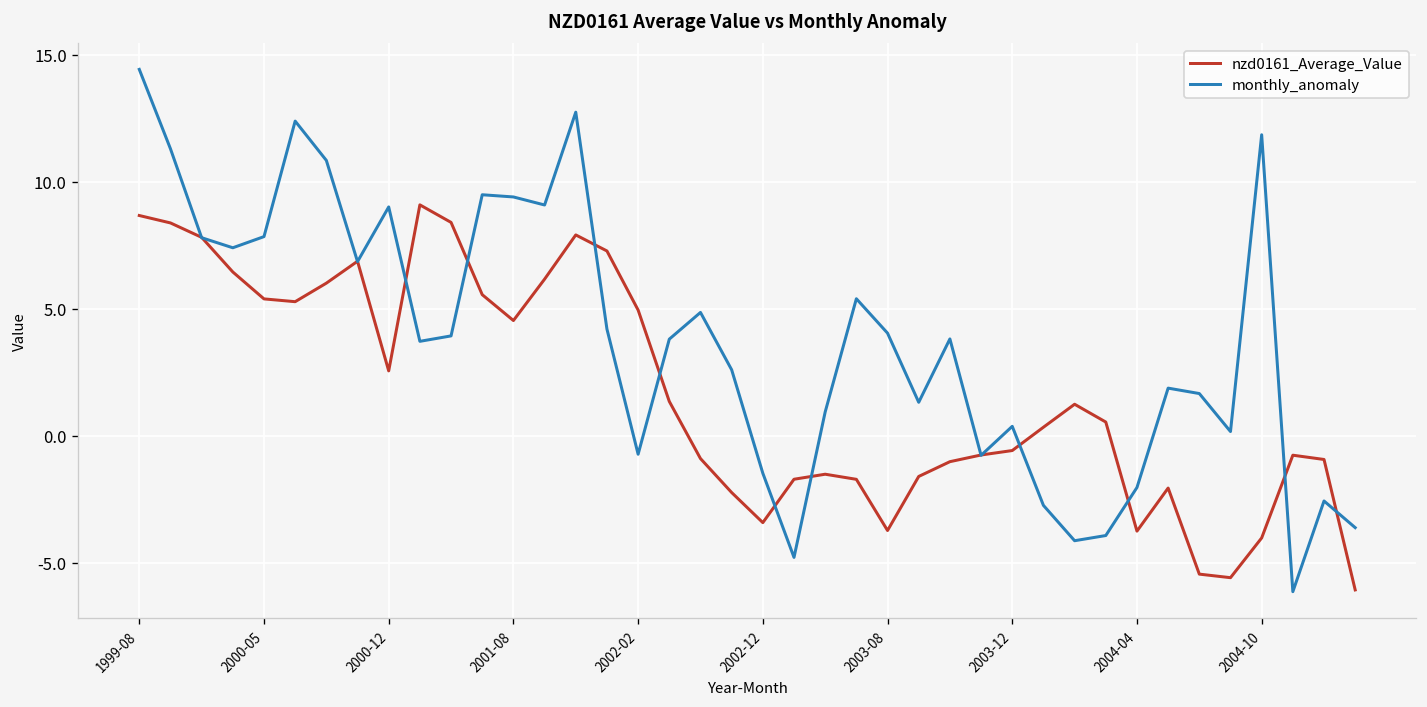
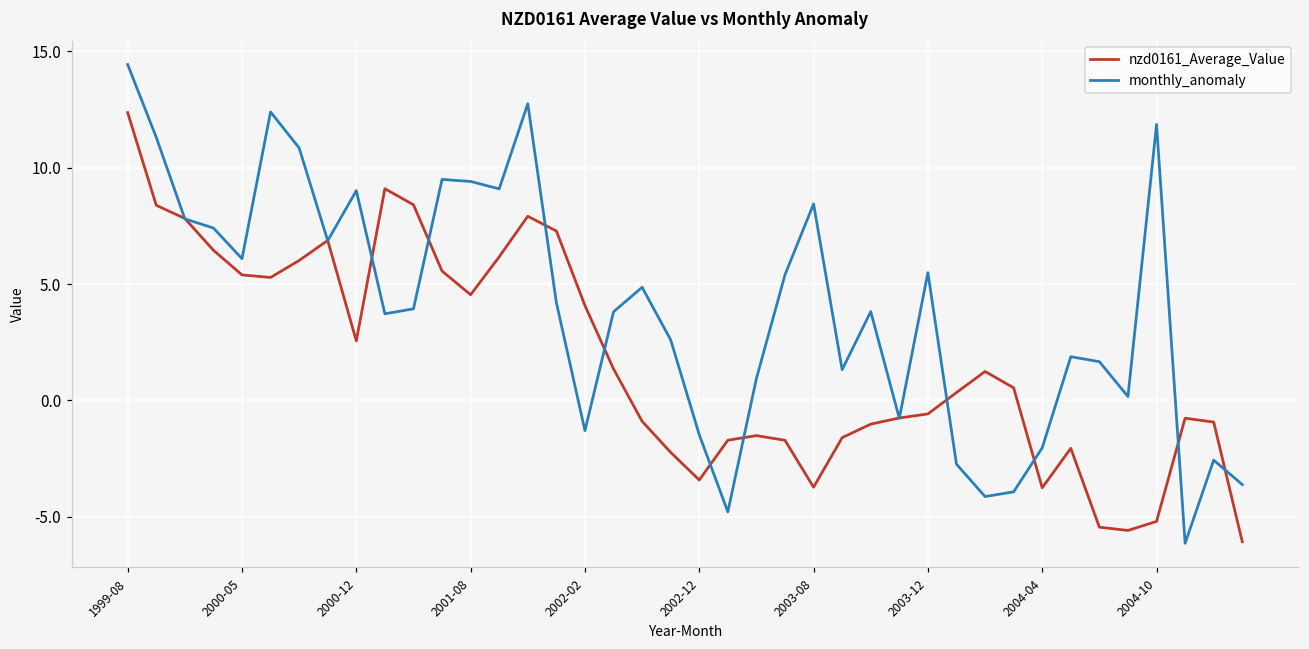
  {
    "nzd0161_Average_Value": {
-     "1999-08": 8.7,
+     "1999-08": 12.4,
      "2000-05": 5.4,
      "2000-12": 2.6,
      "2001-08": 4.5,
-     "2002-02": 5.0,
+     "2002-02": 4.1,
      "2002-12": -3.4,
      "2003-08": -3.7,
      "2003-12": -0.6,
      "2004-04": -3.7,
-     "2004-10": -4.0
+     "2004-10": -5.2
    },
    "monthly_anomaly": {
      "1999-08": 14.4,
-     "2000-05": 7.8,
+     "2000-05": 6.1,
      "2000-12": 9.0,
      "2001-08": 9.4,
-     "2002-02": -0.7,
+     "2002-02": -1.3,
      "2002-12": -1.5,
-     "2003-08": 4.0,
-     "2003-12": 0.4,
+     "2003-08": 8.4,
+     "2003-12": 5.5,
      "2004-04": -2.0,
      "2004-10": 11.8
    }
  }
